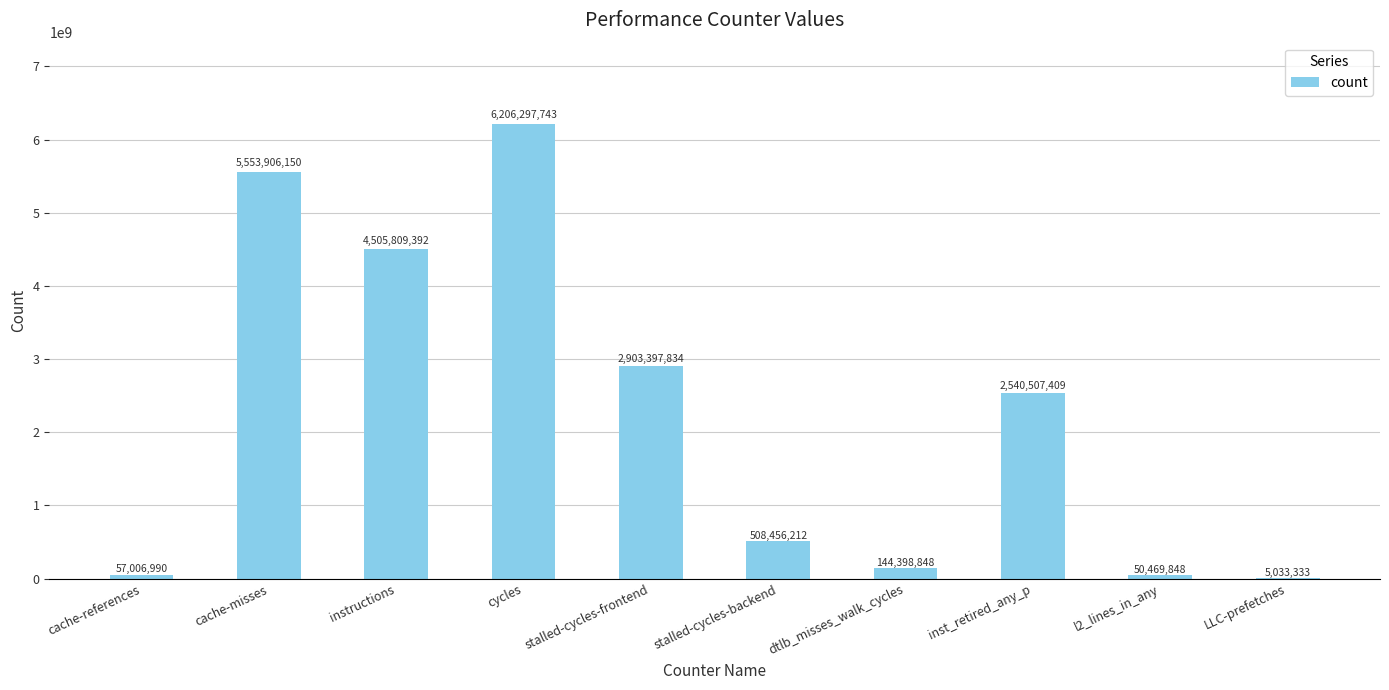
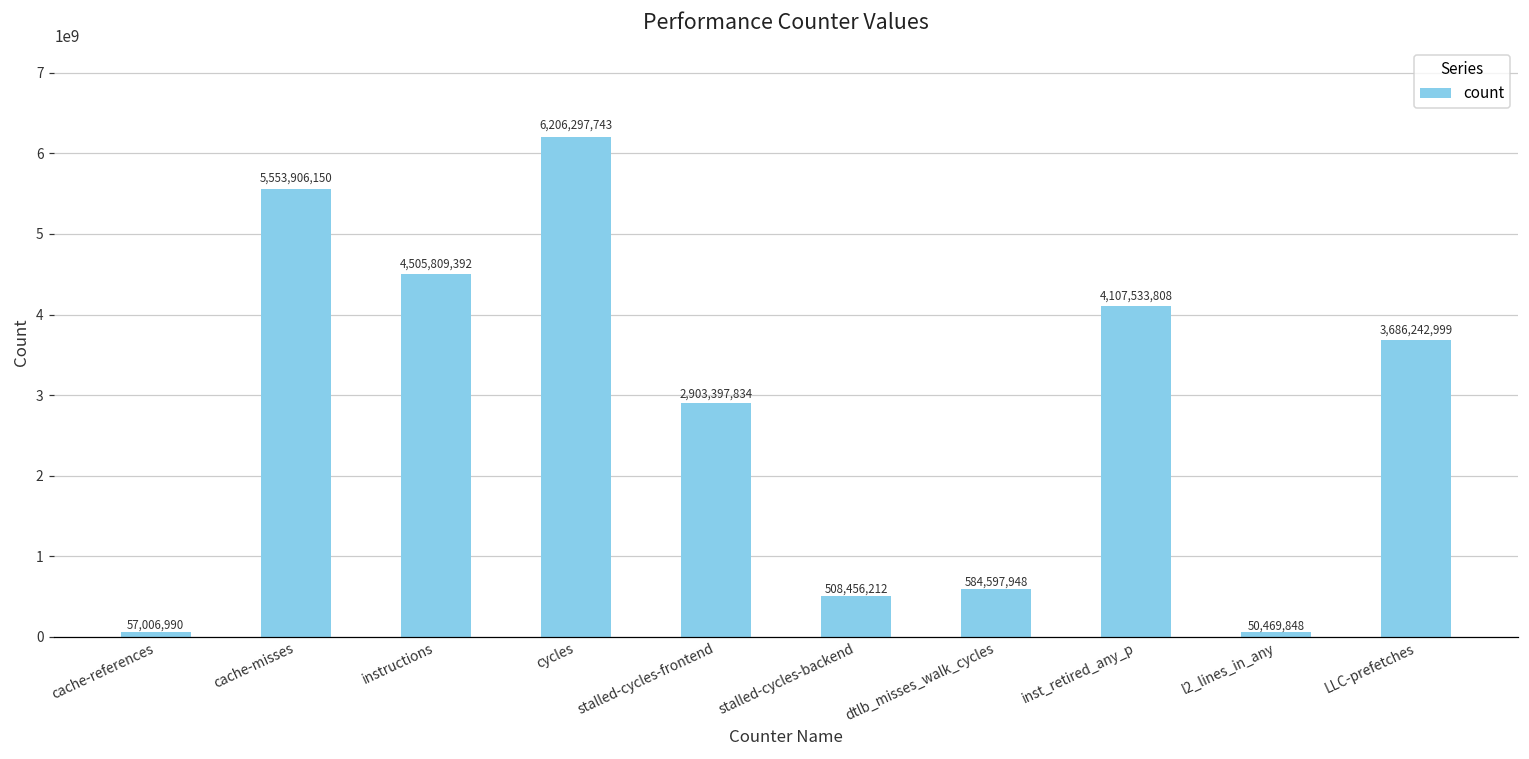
  {
    "cache-references": "57,006,990",
    "cache-misses": "5,553,906,150",
    "instructions": "4,505,809,392",
    "cycles": "6,206,297,743",
    "stalled-cycles-frontend": "2,903,397,834",
    "stalled-cycles-backend": "508,456,212",
-   "dtlb_misses_walk_cycles": "144,398,848",
-   "inst_retired_any_p": "2,540,507,409",
+   "dtlb_misses_walk_cycles": "584,597,948",
+   "inst_retired_any_p": "4,107,533,808",
    "l2_lines_in_any": "50,469,848",
-   "LLC-prefetches": "5,033,333"
+   "LLC-prefetches": "3,686,242,999"
  }
